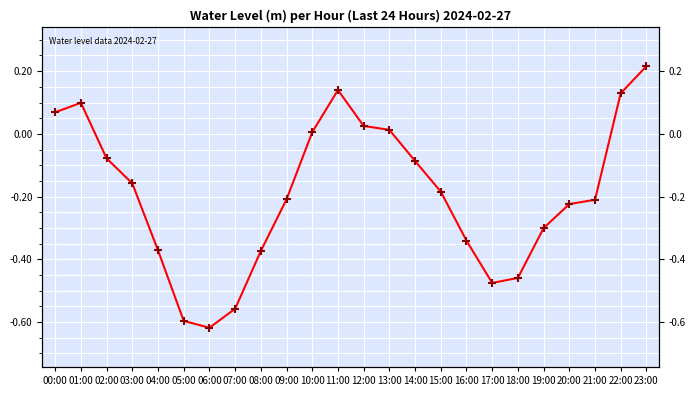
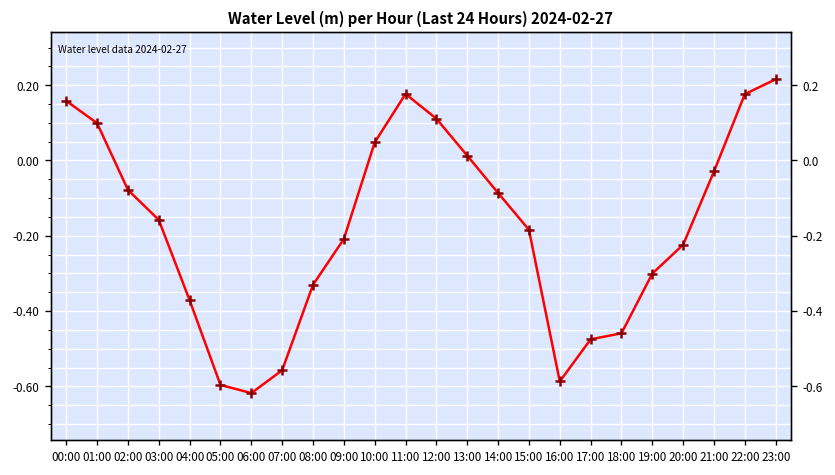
  {
-   "00:00": 0.07,
+   "00:00": 0.16,
    "01:00": 0.10,
    "02:00": -0.08,
    "03:00": -0.16,
    "04:00": -0.37,
    "05:00": -0.60,
    "06:00": -0.62,
    "07:00": -0.56,
-   "08:00": -0.37,
+   "08:00": -0.33,
    "09:00": -0.21,
-   "10:00": 0.01,
-   "11:00": 0.14,
-   "12:00": 0.03,
+   "10:00": 0.05,
+   "11:00": 0.18,
+   "12:00": 0.11,
    "13:00": 0.01,
    "14:00": -0.09,
    "15:00": -0.18,
-   "16:00": -0.34,
+   "16:00": -0.59,
    "17:00": -0.48,
    "18:00": -0.46,
    "19:00": -0.30,
    "20:00": -0.22,
-   "21:00": -0.21,
-   "22:00": 0.13,
+   "21:00": -0.03,
+   "22:00": 0.18,
    "23:00": 0.22
  }
